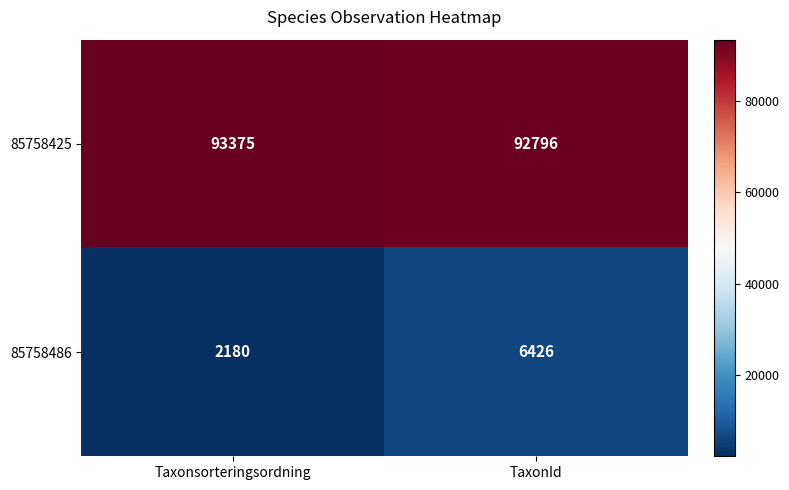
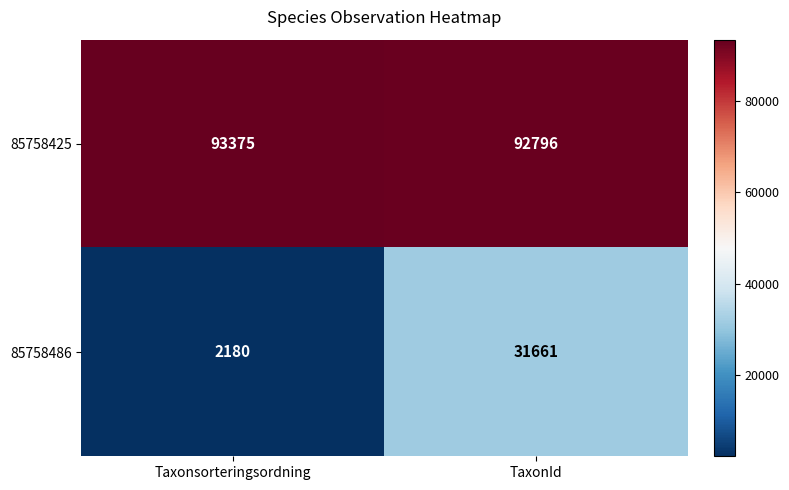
  {
    "85758425": {
      "Taxonsorteringsordning": 93375,
      "TaxonId": 92796
    },
    "85758486": {
      "Taxonsorteringsordning": 2180,
-     "TaxonId": 6426
+     "TaxonId": 31661
    }
  }
